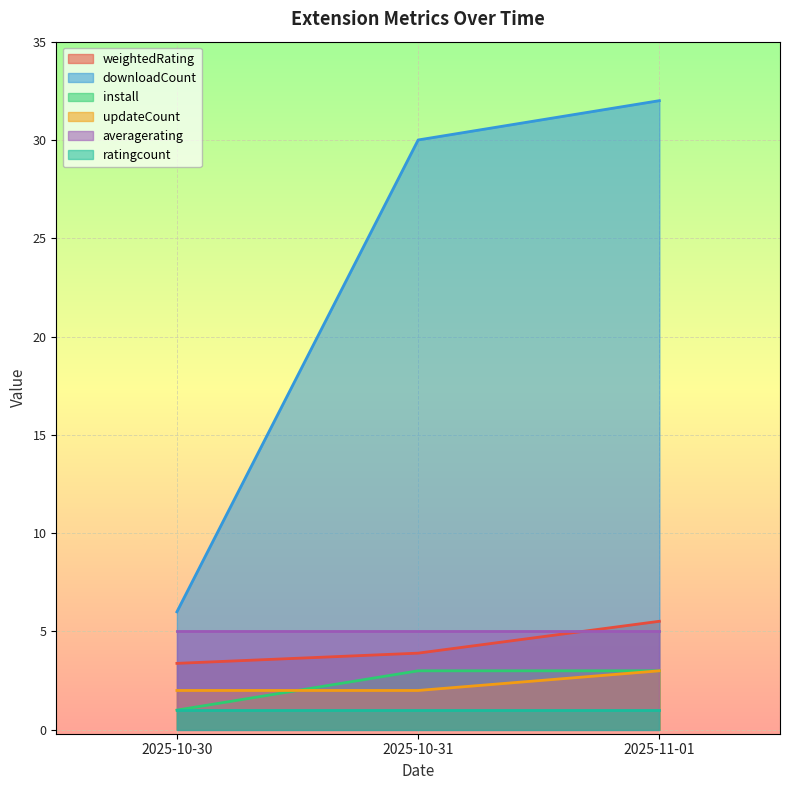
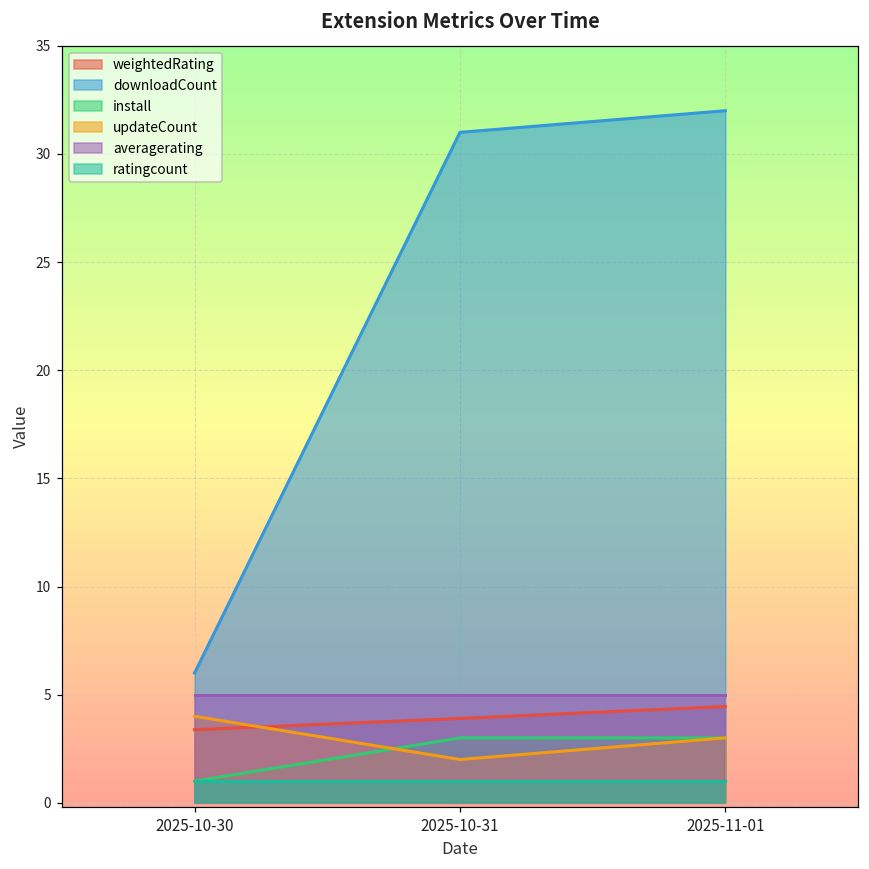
  {
    "weightedRating": {
      "2025-10-30": 3.4,
      "2025-10-31": 3.9,
-     "2025-11-01": 5.5
+     "2025-11-01": 4.5
    },
    "downloadCount": {
      "2025-10-30": 6,
-     "2025-10-31": 30,
+     "2025-10-31": 31,
      "2025-11-01": 32
    },
    "updateCount": {
-     "2025-10-30": 2,
+     "2025-10-30": 4,
      "2025-10-31": 2
    },
    "averagerating": {
      "2025-10-30": 5.0,
      "2025-10-31": 5.0,
      "2025-11-01": 5.0
    }
  }
